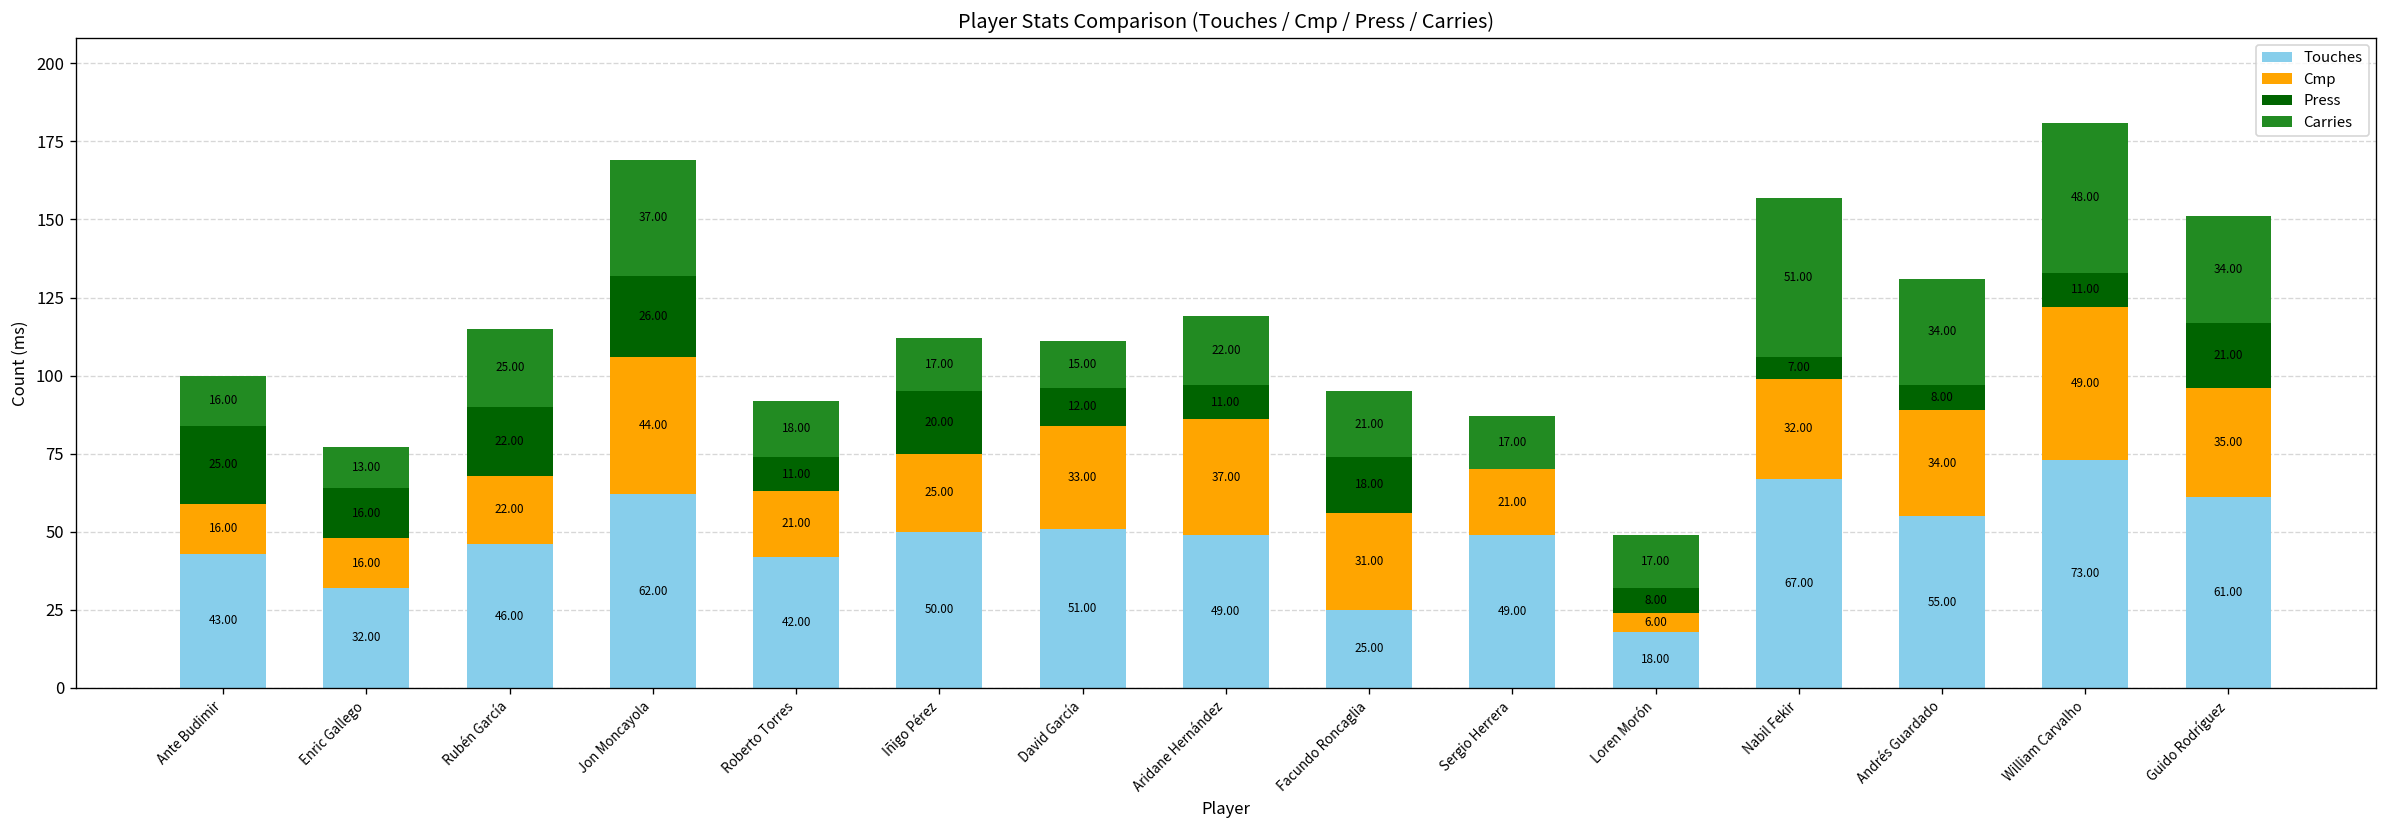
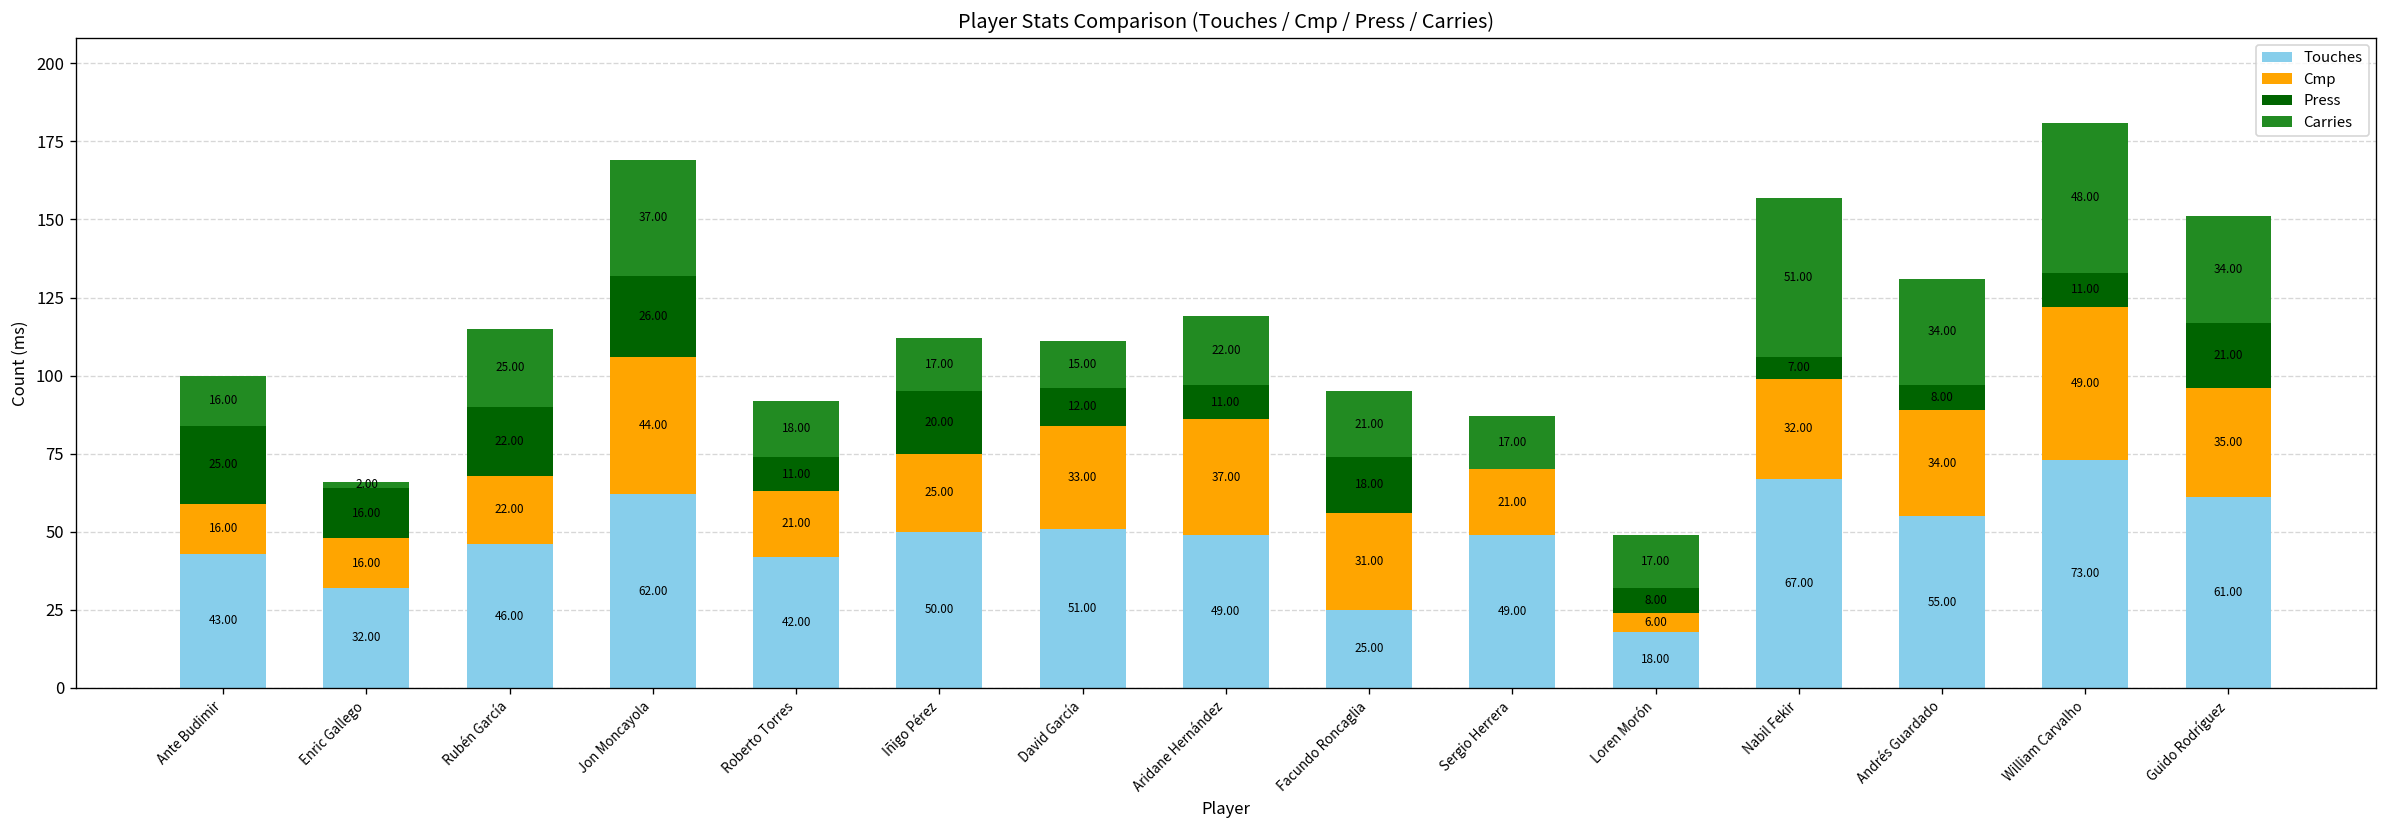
  {
    "Touches": {
      "Ante Budimir": 43.00,
      "Enric Gallego": 32.00,
      "Rubén García": 46.00,
      "Jon Moncayola": 62.00,
      "Roberto Torres": 42.00,
      "Iñigo Pérez": 50.00,
      "David García": 51.00,
      "Aridane Hernández": 49.00,
      "Facundo Roncaglia": 25.00,
      "Sergio Herrera": 49.00,
      "Loren Morón": 18.00,
      "Nabil Fekir": 67.00,
      "Andrés Guardado": 55.00,
      "William Carvalho": 73.00,
      "Guido Rodríguez": 61.00
    },
    "Cmp": {
      "Ante Budimir": 16.00,
      "Enric Gallego": 16.00,
      "Rubén García": 22.00,
      "Jon Moncayola": 44.00,
      "Roberto Torres": 21.00,
      "Iñigo Pérez": 25.00,
      "David García": 33.00,
      "Aridane Hernández": 37.00,
      "Facundo Roncaglia": 31.00,
      "Sergio Herrera": 21.00,
      "Loren Morón": 6.00,
      "Nabil Fekir": 32.00,
      "Andrés Guardado": 34.00,
      "William Carvalho": 49.00,
      "Guido Rodríguez": 35.00
    },
    "Press": {
      "Ante Budimir": 25.00,
      "Enric Gallego": 16.00,
      "Rubén García": 22.00,
      "Jon Moncayola": 26.00,
      "Roberto Torres": 11.00,
      "Iñigo Pérez": 20.00,
      "David García": 12.00,
      "Aridane Hernández": 11.00,
      "Facundo Roncaglia": 18.00,
      "Loren Morón": 8.00,
      "Nabil Fekir": 7.00,
      "Andrés Guardado": 8.00,
      "William Carvalho": 11.00,
      "Guido Rodríguez": 21.00
    },
    "Carries": {
      "Ante Budimir": 16.00,
-     "Enric Gallego": 13.00,
+     "Enric Gallego": 2.00,
      "Rubén García": 25.00,
      "Jon Moncayola": 37.00,
      "Roberto Torres": 18.00,
      "Iñigo Pérez": 17.00,
      "David García": 15.00,
      "Aridane Hernández": 22.00,
      "Facundo Roncaglia": 21.00,
      "Sergio Herrera": 17.00,
      "Loren Morón": 17.00,
      "Nabil Fekir": 51.00,
      "Andrés Guardado": 34.00,
      "William Carvalho": 48.00,
      "Guido Rodríguez": 34.00
    }
  }
